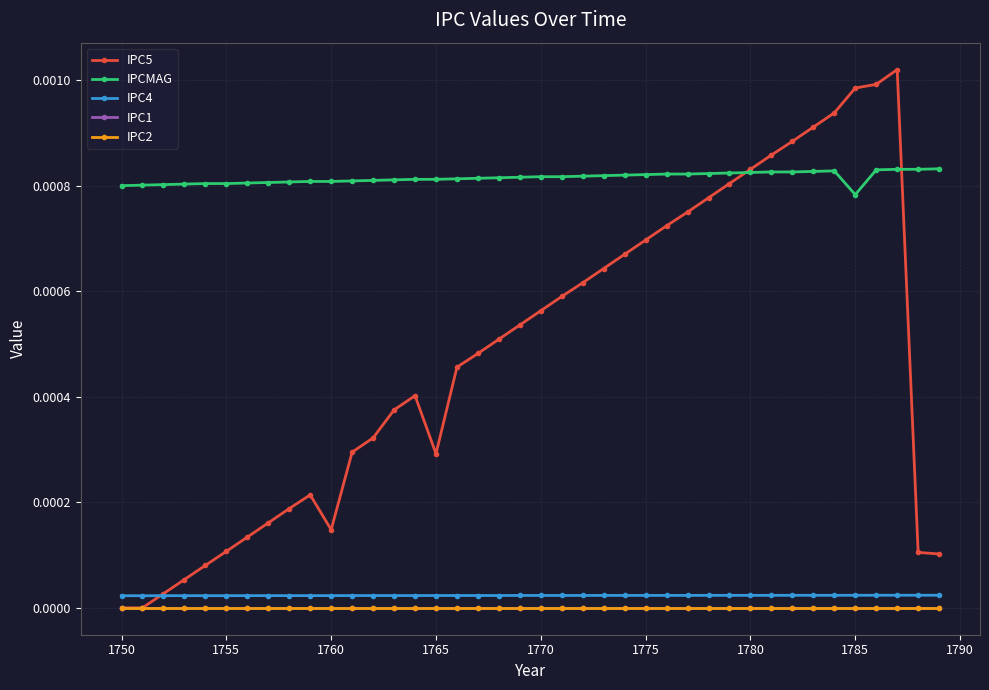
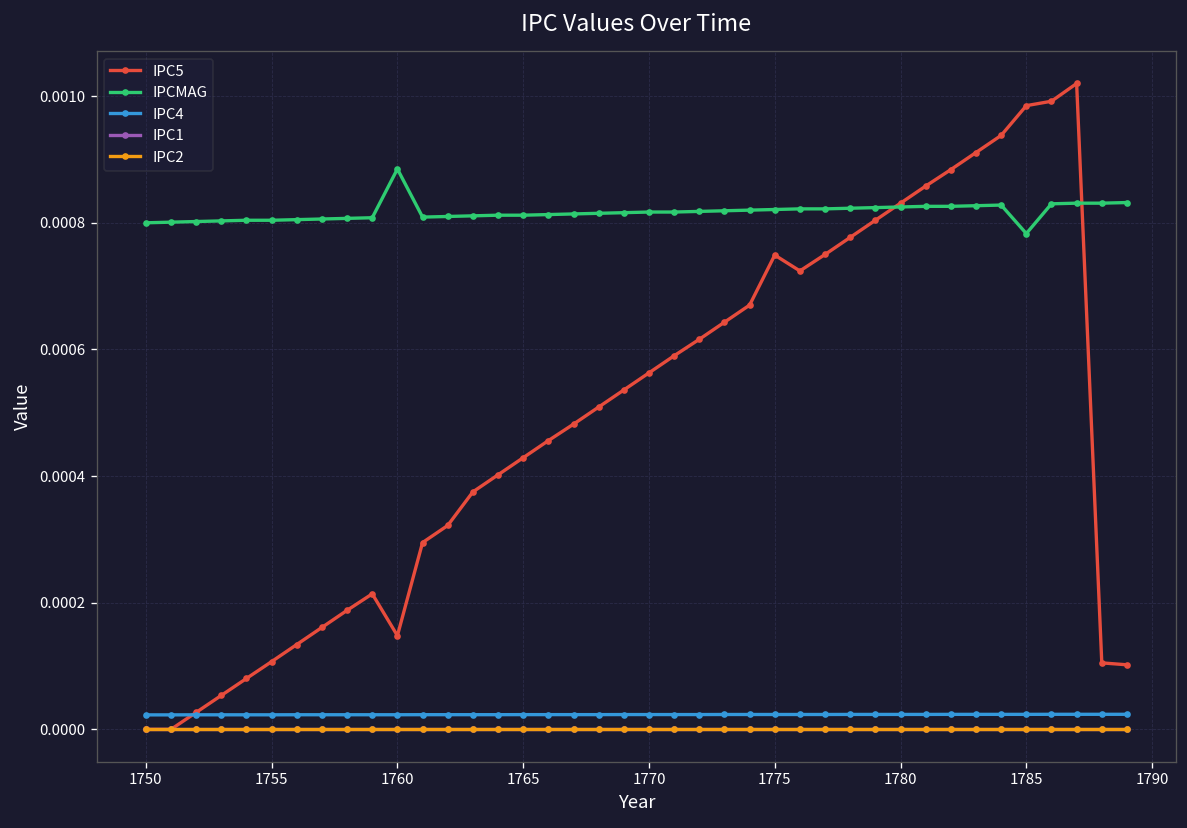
  {
    "IPC5": {
      "1755": 0.00011,
      "1760": 0.00015,
-     "1765": 0.00029,
+     "1765": 0.00043,
      "1770": 0.00056,
-     "1775": 0.00070,
+     "1775": 0.00075,
      "1780": 0.00083,
      "1785": 0.00099
    },
    "IPCMAG": {
      "1750": 0.00080,
      "1755": 0.00080,
-     "1760": 0.00081,
+     "1760": 0.00089,
      "1765": 0.00081,
      "1770": 0.00082,
      "1775": 0.00082,
      "1780": 0.00083,
      "1785": 0.00078
    },
    "IPC4": {
      "1750": 0.00002,
      "1755": 0.00002,
      "1760": 0.00002,
      "1765": 0.00002,
      "1770": 0.00002,
      "1775": 0.00002,
      "1780": 0.00002,
      "1785": 0.00002
    },
    "IPC2": {
      "1755": 0.00000,
      "1760": 0.00000,
      "1765": 0.00000,
      "1770": 0.00000,
      "1775": 0.00000,
      "1780": 0.00000,
      "1785": 0.00000
    }
  }
